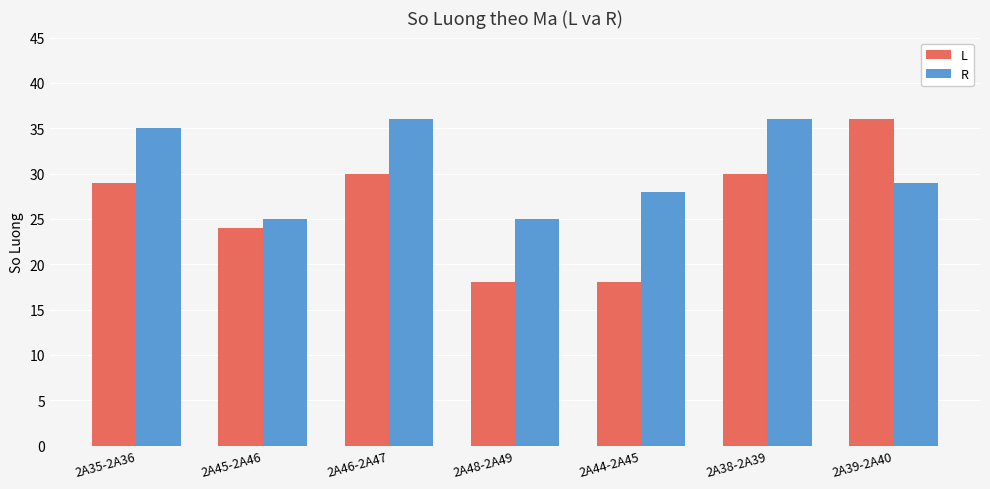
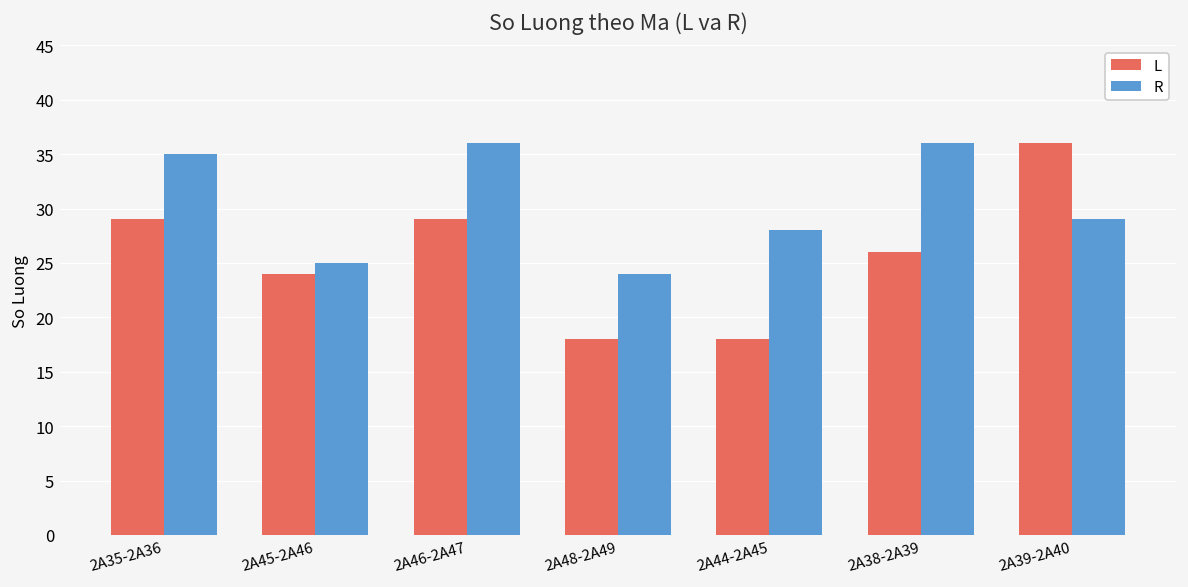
  {
    "L": {
      "2A35-2A36": 29,
      "2A45-2A46": 24,
-     "2A46-2A47": 30,
+     "2A46-2A47": 29,
      "2A48-2A49": 18,
      "2A44-2A45": 18,
-     "2A38-2A39": 30,
+     "2A38-2A39": 26,
      "2A39-2A40": 36
    },
    "R": {
      "2A35-2A36": 35,
      "2A45-2A46": 25,
      "2A46-2A47": 36,
-     "2A48-2A49": 25,
+     "2A48-2A49": 24,
      "2A44-2A45": 28,
      "2A38-2A39": 36,
      "2A39-2A40": 29
    }
  }
